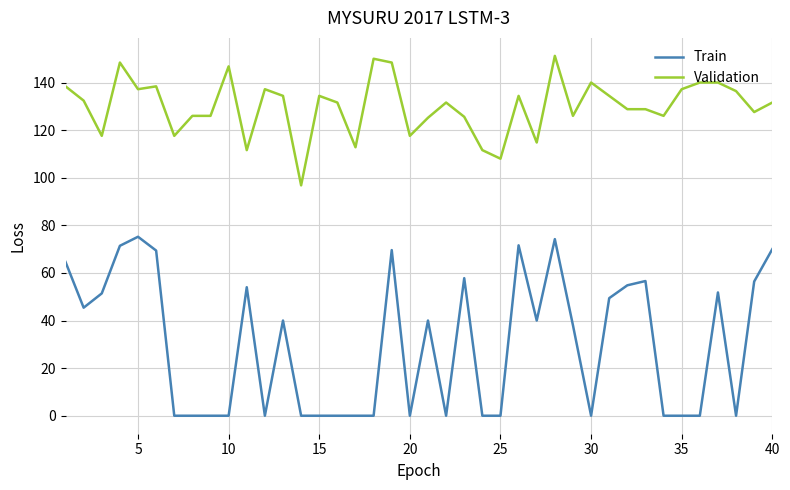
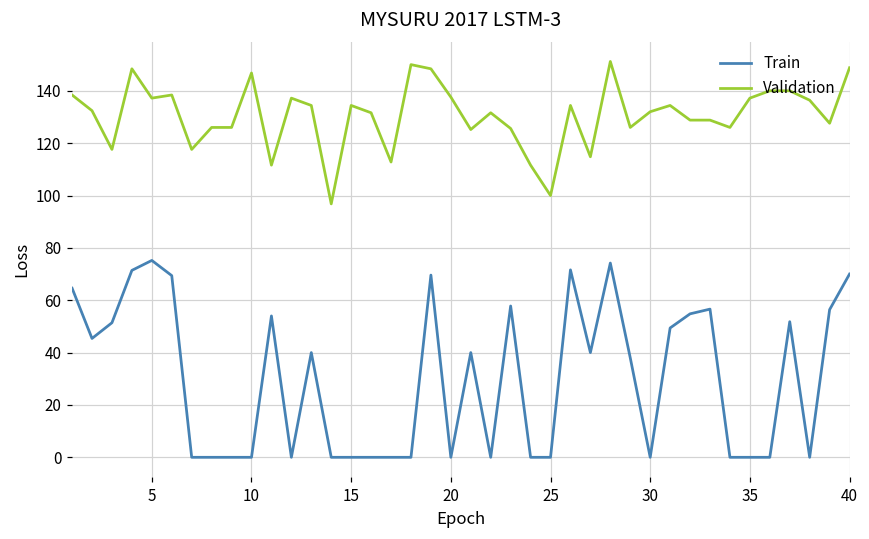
  {
    "Train": {
      "5": 75,
      "10": 0,
      "15": 0,
      "20": 0,
      "25": 0,
      "30": 0,
      "35": 0,
      "40": 70
    },
    "Validation": {
      "5": 137,
      "10": 147,
      "15": 134,
-     "20": 118,
-     "25": 108,
-     "30": 140,
+     "20": 138,
+     "25": 100,
+     "30": 132,
      "35": 137,
-     "40": 132
+     "40": 149
    }
  }
